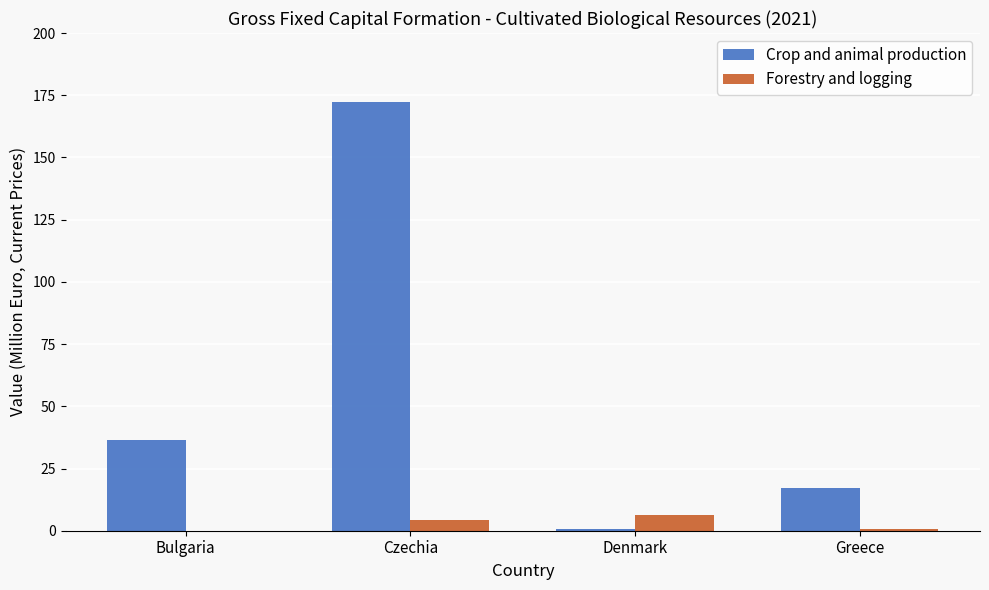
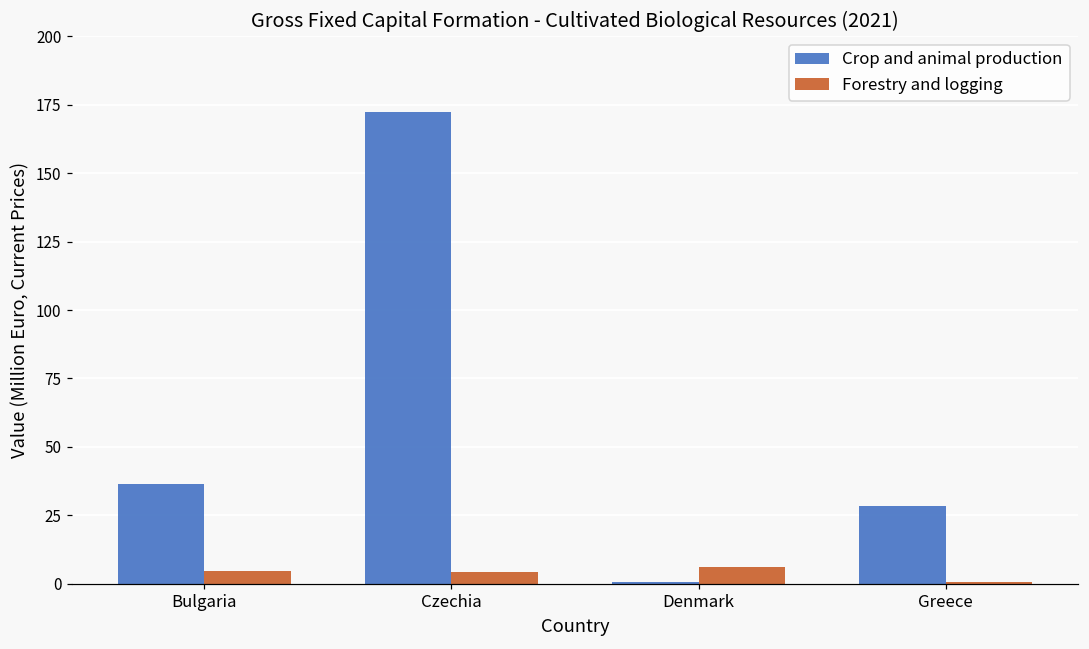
  {
    "Crop and animal production": {
      "Bulgaria": 36,
      "Czechia": 172,
-     "Greece": 17
+     "Greece": 28
    },
    "Forestry and logging": {
-     "Bulgaria": 0,
+     "Bulgaria": 5,
      "Czechia": 4,
      "Denmark": 6
    }
  }
